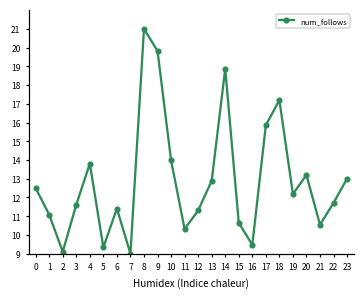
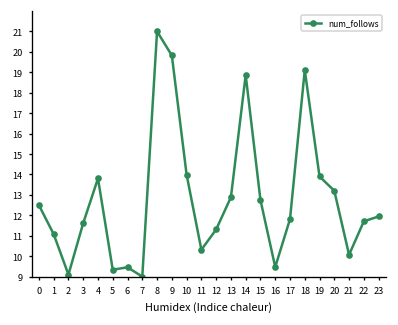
  {
    "0": 12.5,
    "1": 11.1,
    "2": 9.1,
    "3": 11.6,
    "4": 13.8,
    "5": 9.3,
-   "6": 11.4,
+   "6": 9.5,
    "7": 9.0,
    "8": 21.0,
    "9": 19.8,
    "10": 14.0,
    "11": 10.3,
    "12": 11.3,
    "13": 12.9,
    "14": 18.9,
-   "15": 10.7,
+   "15": 12.7,
    "16": 9.5,
-   "17": 15.8,
-   "18": 17.2,
-   "19": 12.2,
+   "17": 11.8,
+   "18": 19.1,
+   "19": 13.9,
    "20": 13.2,
-   "21": 10.5,
+   "21": 10.1,
    "22": 11.7,
-   "23": 13.0
+   "23": 11.9
  }
